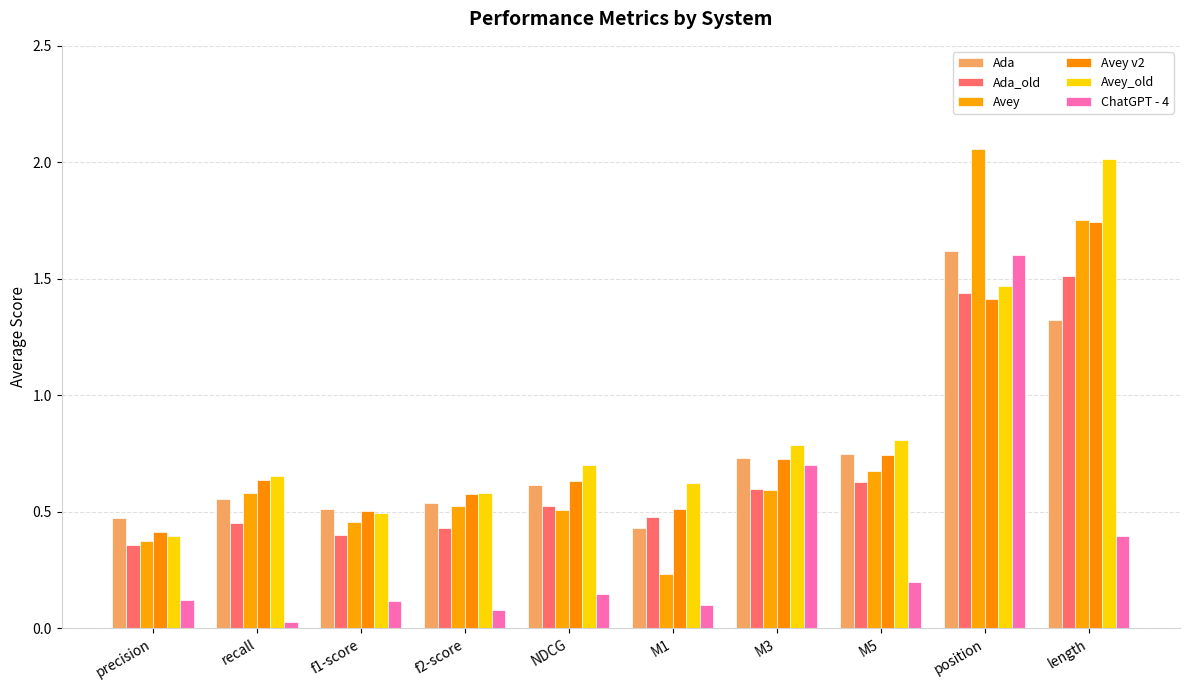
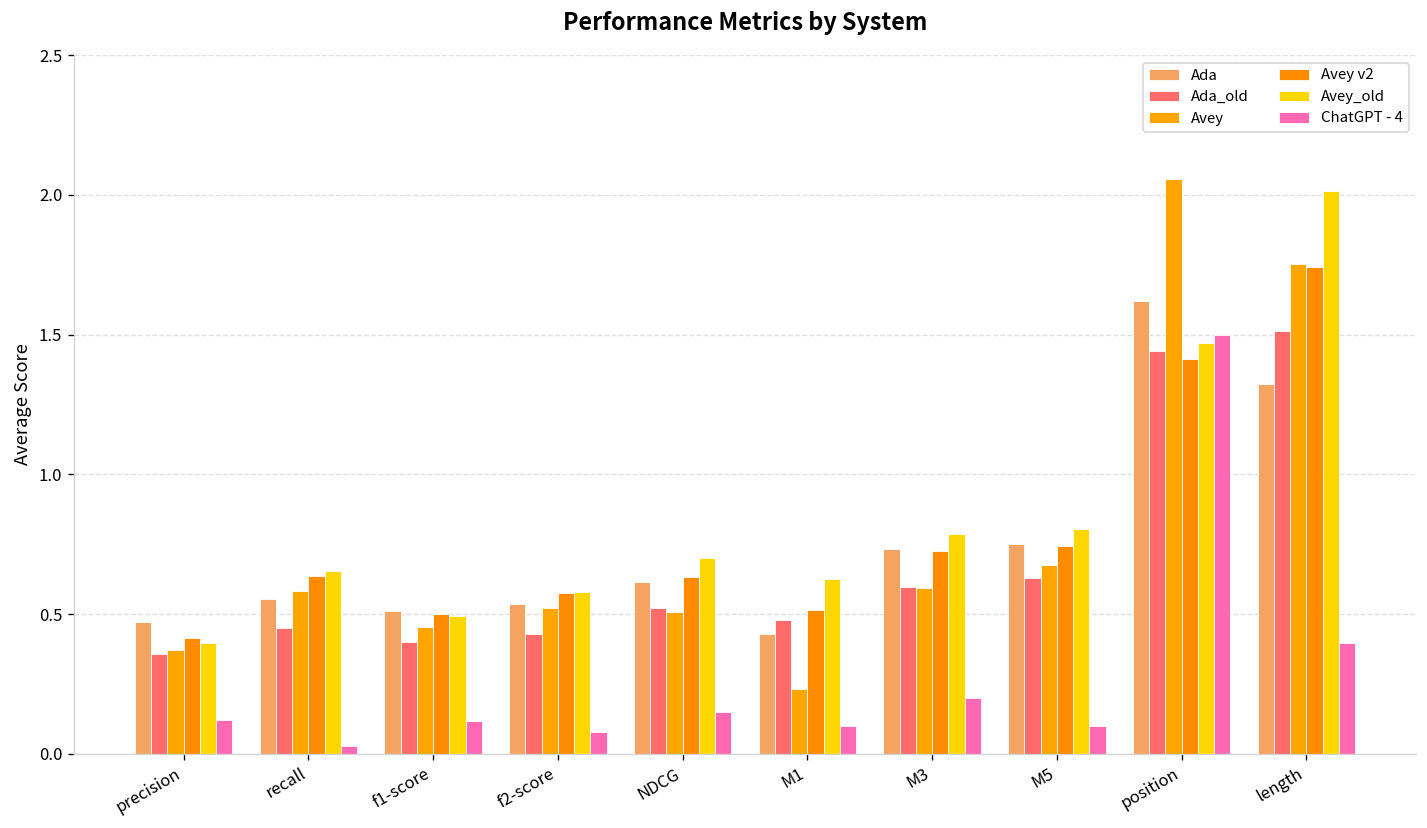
  {
    "ChatGPT - 4": {
      "precision": 0.12,
      "recall": 0.03,
      "f1-score": 0.12,
      "f2-score": 0.08,
      "NDCG": 0.15,
      "M1": 0.1,
-     "M3": 0.7,
-     "M5": 0.2,
-     "position": 1.6,
+     "M3": 0.2,
+     "M5": 0.1,
+     "position": 1.5,
      "length": 0.4
    }
  }
